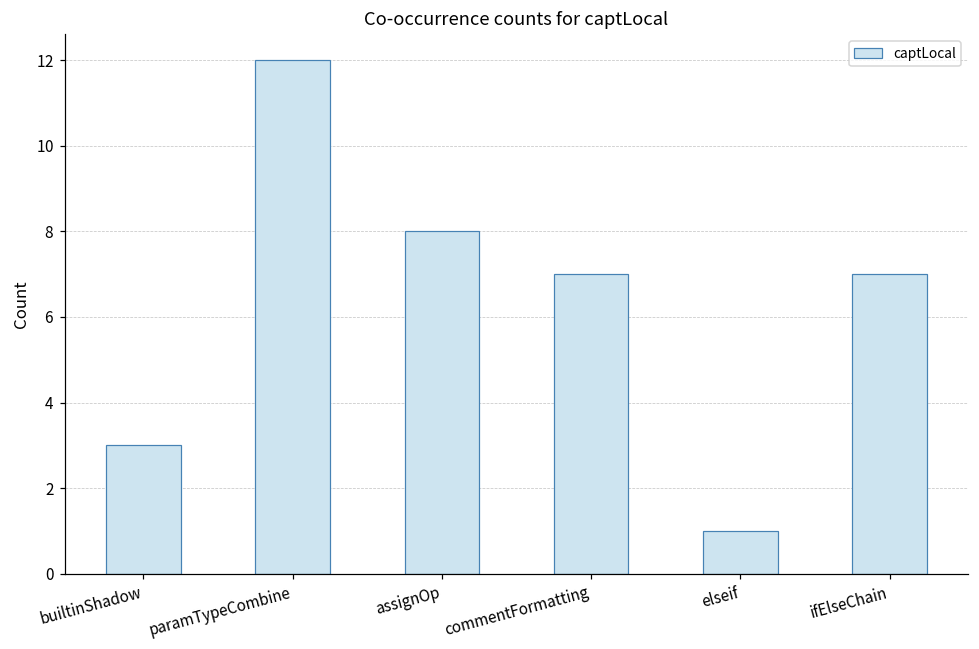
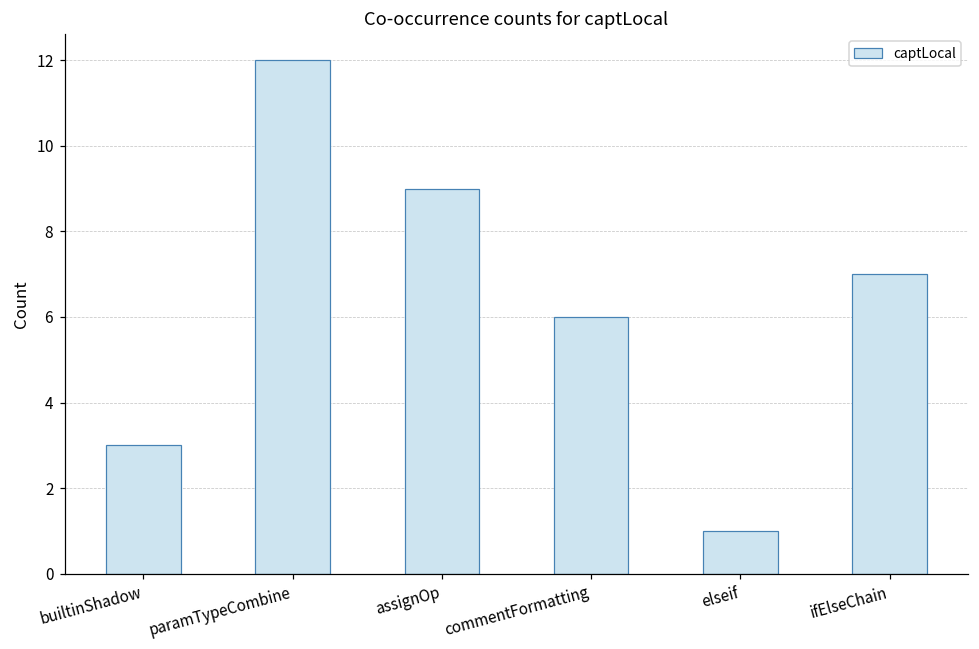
  {
    "builtinShadow": 3,
    "paramTypeCombine": 12,
-   "assignOp": 8,
-   "commentFormatting": 7,
+   "assignOp": 9,
+   "commentFormatting": 6,
    "elseif": 1,
    "ifElseChain": 7
  }
